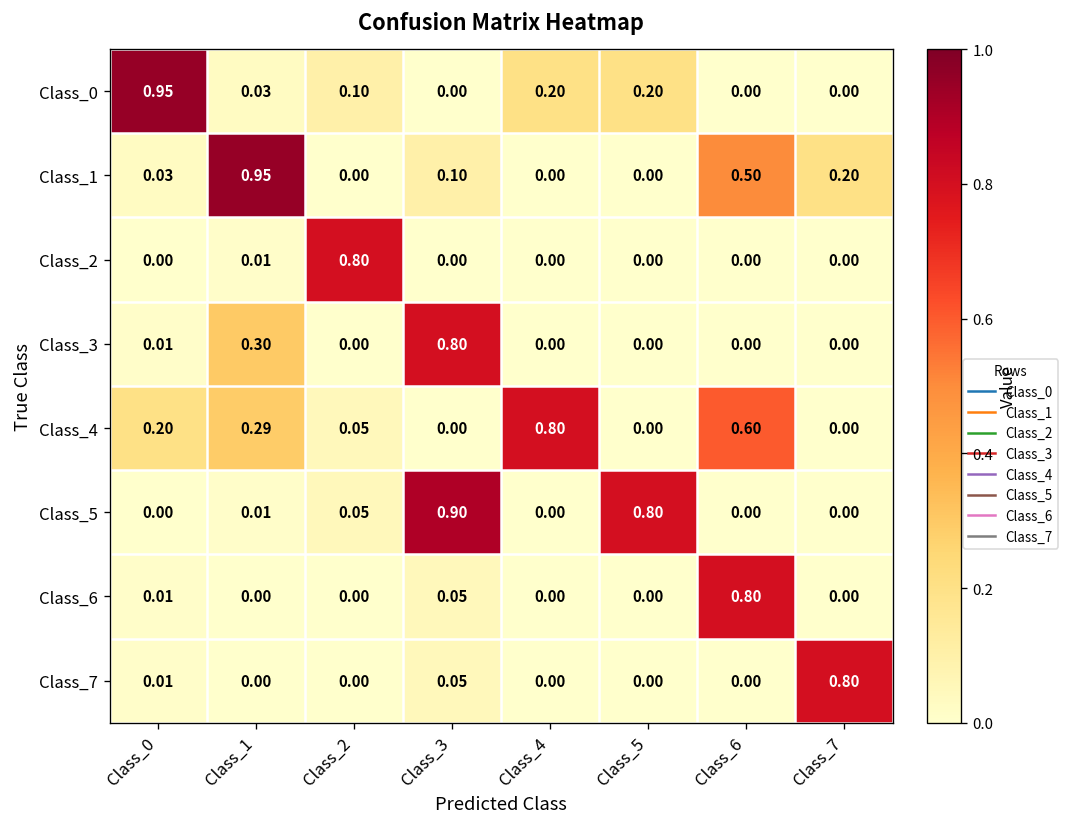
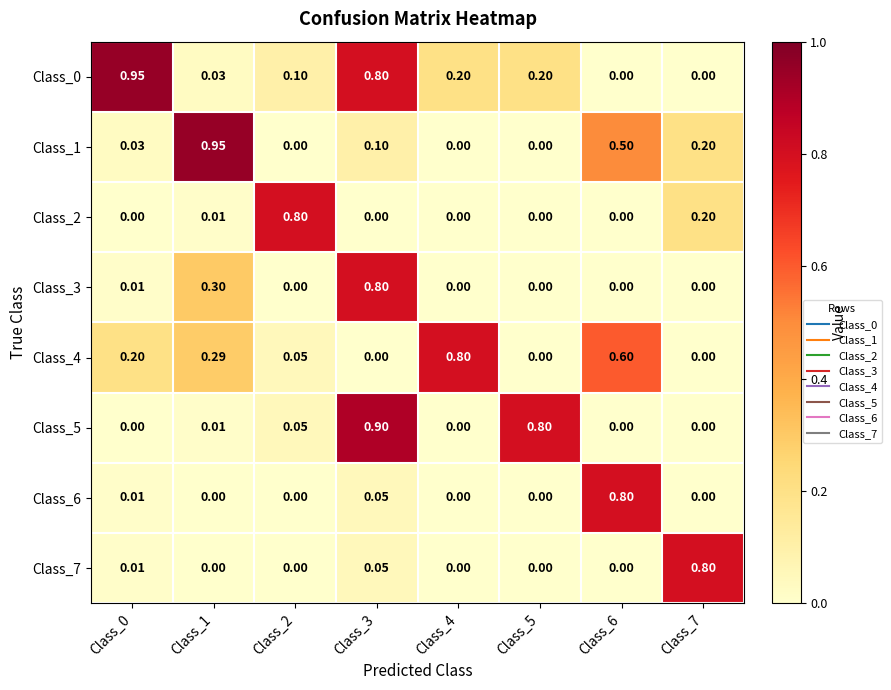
  {
    "Class_0": {
      "Class_0": 0.95,
      "Class_1": 0.03,
      "Class_2": 0.10,
-     "Class_3": 0.00,
+     "Class_3": 0.80,
      "Class_4": 0.20,
      "Class_5": 0.20,
      "Class_6": 0.00,
      "Class_7": 0.00
    },
    "Class_1": {
      "Class_0": 0.03,
      "Class_1": 0.95,
      "Class_2": 0.00,
      "Class_3": 0.10,
      "Class_4": 0.00,
      "Class_5": 0.00,
      "Class_6": 0.50,
      "Class_7": 0.20
    },
    "Class_2": {
      "Class_0": 0.00,
      "Class_1": 0.01,
      "Class_2": 0.80,
      "Class_3": 0.00,
      "Class_4": 0.00,
      "Class_5": 0.00,
      "Class_6": 0.00,
-     "Class_7": 0.00
+     "Class_7": 0.20
    },
    "Class_3": {
      "Class_0": 0.01,
      "Class_1": 0.30,
      "Class_2": 0.00,
      "Class_3": 0.80,
      "Class_4": 0.00,
      "Class_5": 0.00,
      "Class_6": 0.00,
      "Class_7": 0.00
    },
    "Class_4": {
      "Class_0": 0.20,
      "Class_1": 0.29,
      "Class_2": 0.05,
      "Class_3": 0.00,
      "Class_4": 0.80,
      "Class_5": 0.00,
      "Class_6": 0.60,
      "Class_7": 0.00
    },
    "Class_5": {
      "Class_0": 0.00,
      "Class_1": 0.01,
      "Class_2": 0.05,
      "Class_3": 0.90,
      "Class_4": 0.00,
      "Class_5": 0.80,
      "Class_6": 0.00,
      "Class_7": 0.00
    },
    "Class_6": {
      "Class_0": 0.01,
      "Class_1": 0.00,
      "Class_2": 0.00,
      "Class_3": 0.05,
      "Class_4": 0.00,
      "Class_5": 0.00,
      "Class_6": 0.80,
      "Class_7": 0.00
    },
    "Class_7": {
      "Class_0": 0.01,
      "Class_1": 0.00,
      "Class_2": 0.00,
      "Class_3": 0.05,
      "Class_4": 0.00,
      "Class_5": 0.00,
      "Class_6": 0.00,
      "Class_7": 0.80
    }
  }
